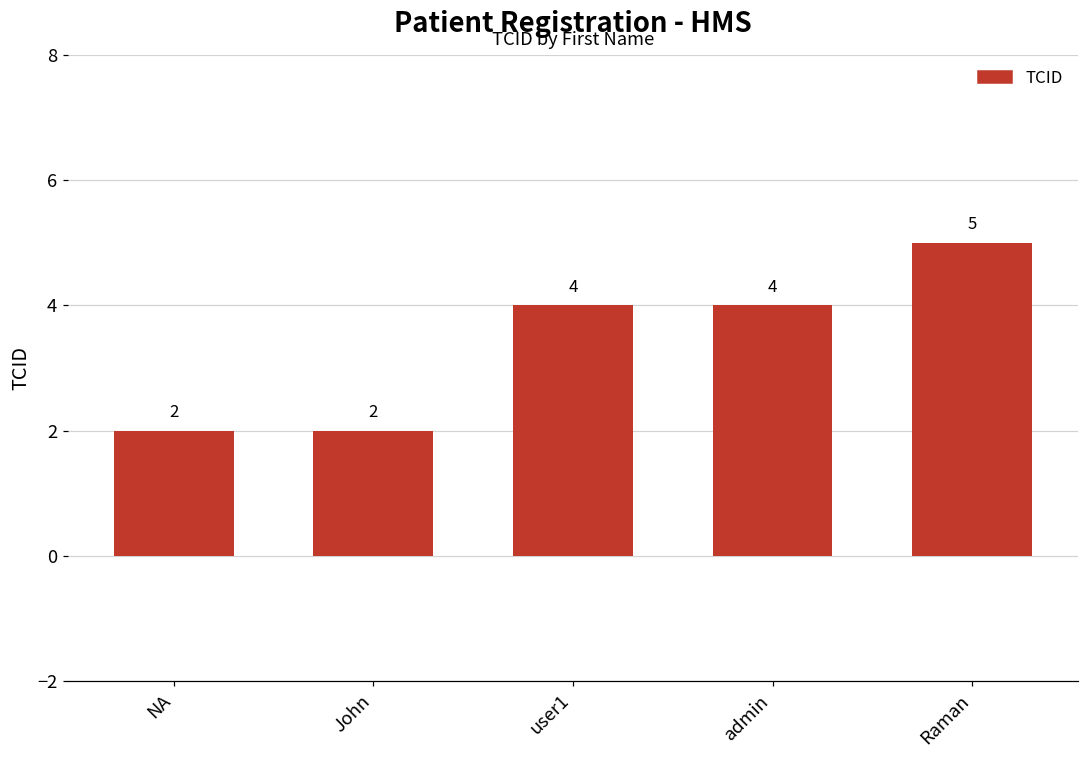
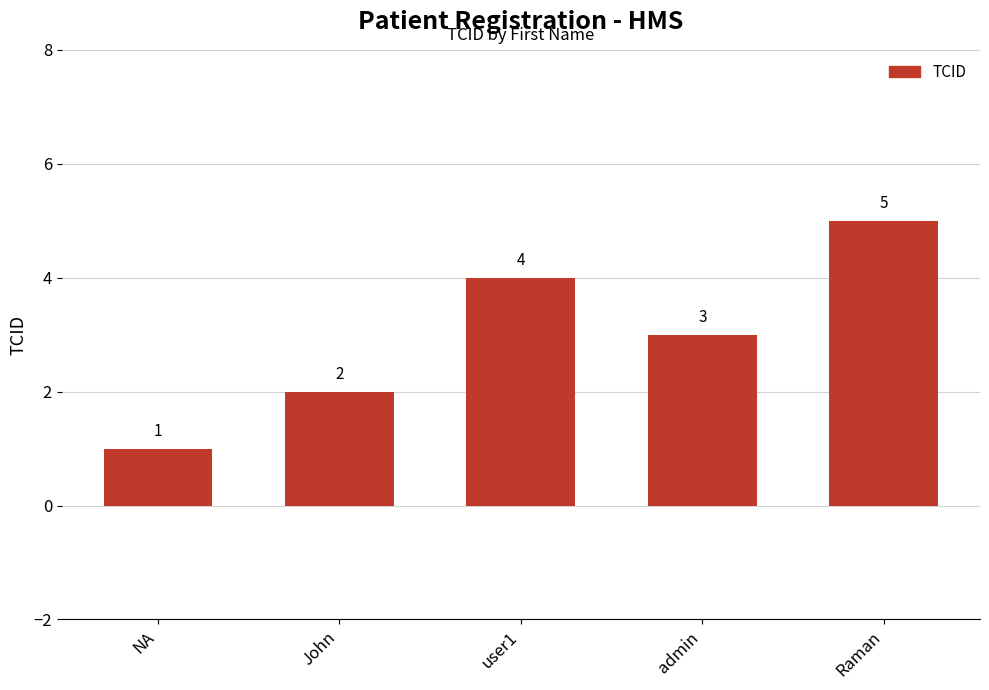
  {
-   "NA": 2,
+   "NA": 1,
    "John": 2,
    "user1": 4,
-   "admin": 4,
+   "admin": 3,
    "Raman": 5
  }
